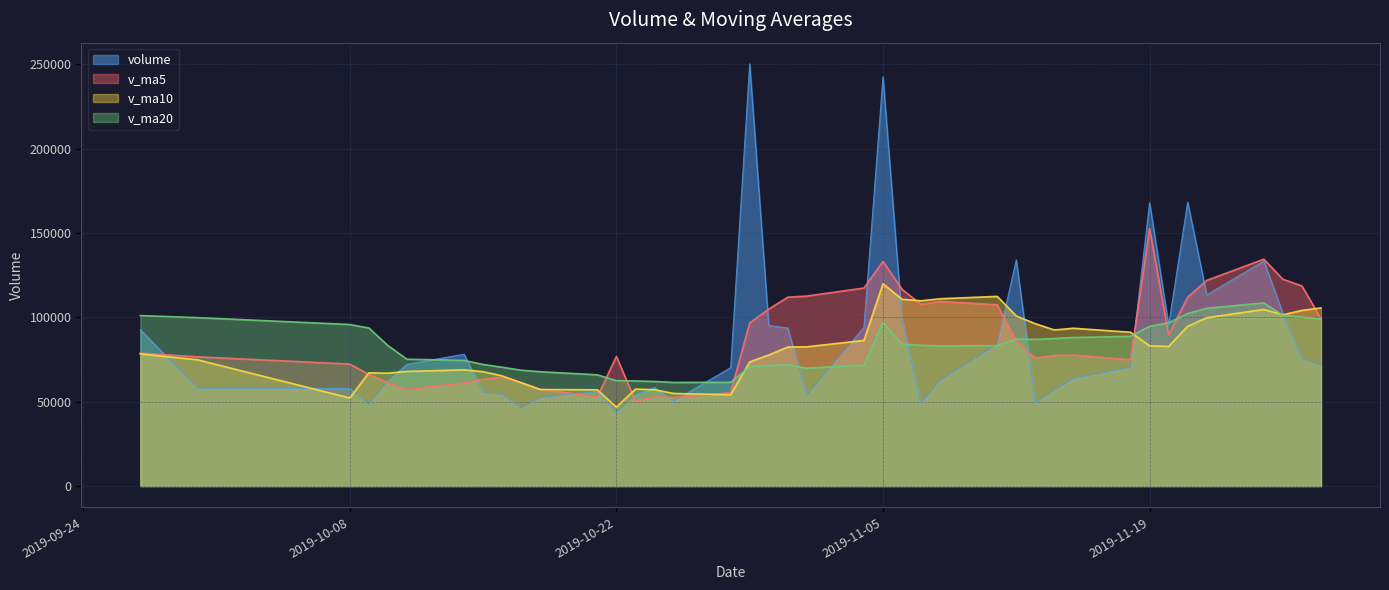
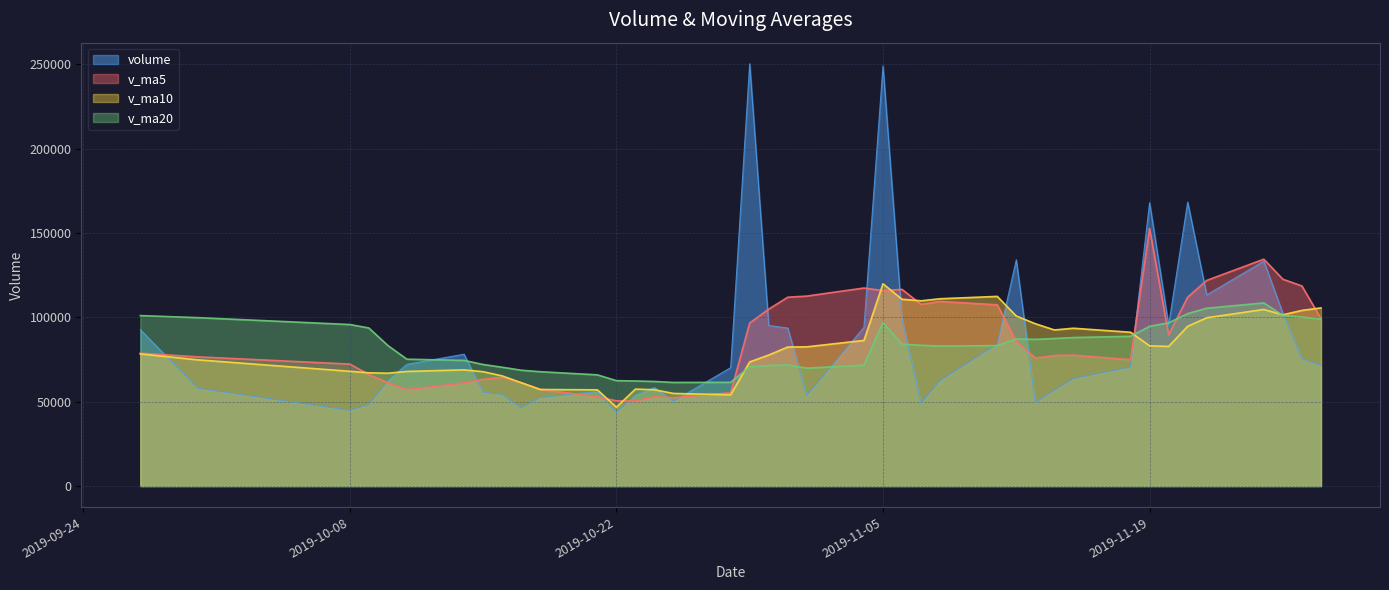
  {
    "volume": {
-     "2019-10-08": 58000,
+     "2019-10-08": 45000,
      "2019-10-22": 43000,
-     "2019-11-05": 243000,
+     "2019-11-05": 249000,
      "2019-11-19": 168000
    },
    "v_ma5": {
      "2019-10-08": 72000,
-     "2019-10-22": 77000,
-     "2019-11-05": 133000,
+     "2019-10-22": 51000,
+     "2019-11-05": 116000,
      "2019-11-19": 153000
    },
    "v_ma10": {
-     "2019-10-08": 52000,
+     "2019-10-08": 68000,
      "2019-10-22": 47000,
      "2019-11-05": 120000,
      "2019-11-19": 83000
    },
    "v_ma20": {
      "2019-10-08": 96000,
      "2019-10-22": 62000,
      "2019-11-05": 97000,
      "2019-11-19": 95000
    }
  }
